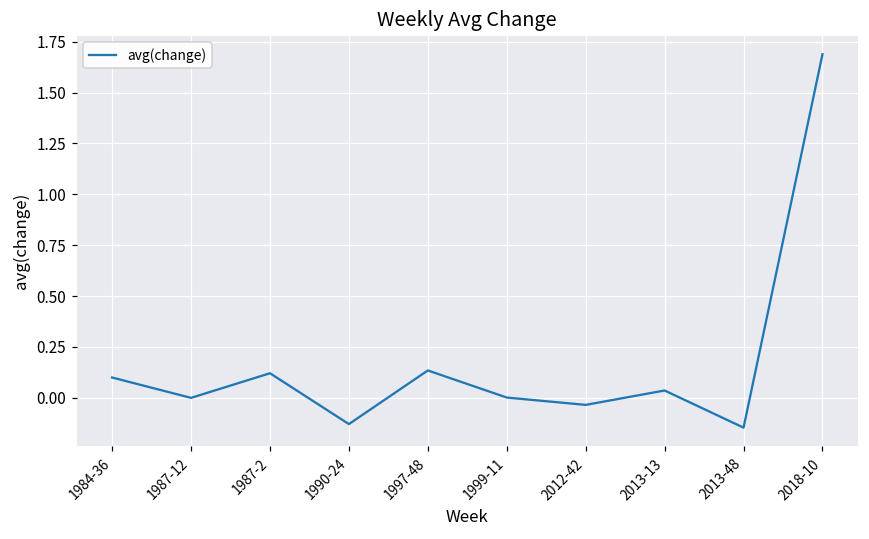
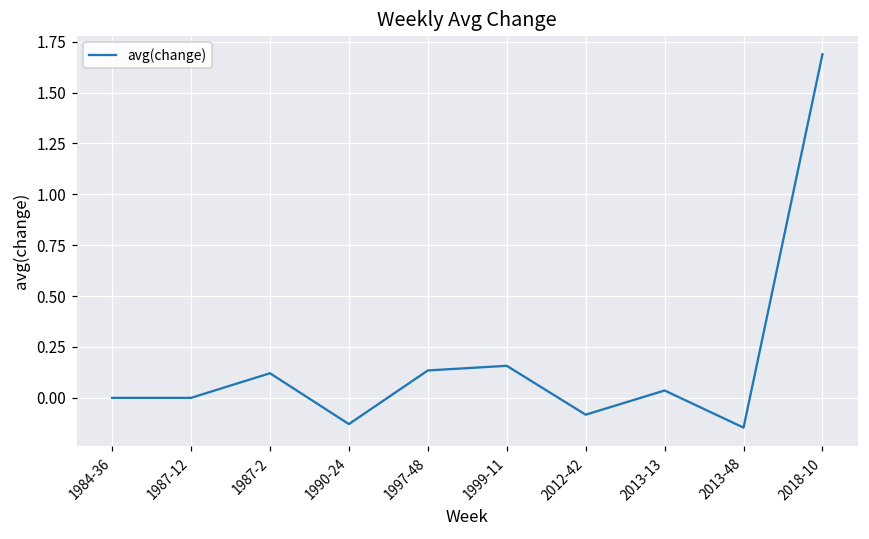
  {
-   "1984-36": 0.1,
+   "1984-36": 0.0,
    "1987-12": 0.00,
    "1987-2": 0.12,
    "1990-24": -0.13,
    "1997-48": 0.13,
-   "1999-11": 0.00,
-   "2012-42": -0.03,
+   "1999-11": 0.16,
+   "2012-42": -0.08,
    "2013-13": 0.04,
    "2013-48": -0.15,
    "2018-10": 1.69
  }
